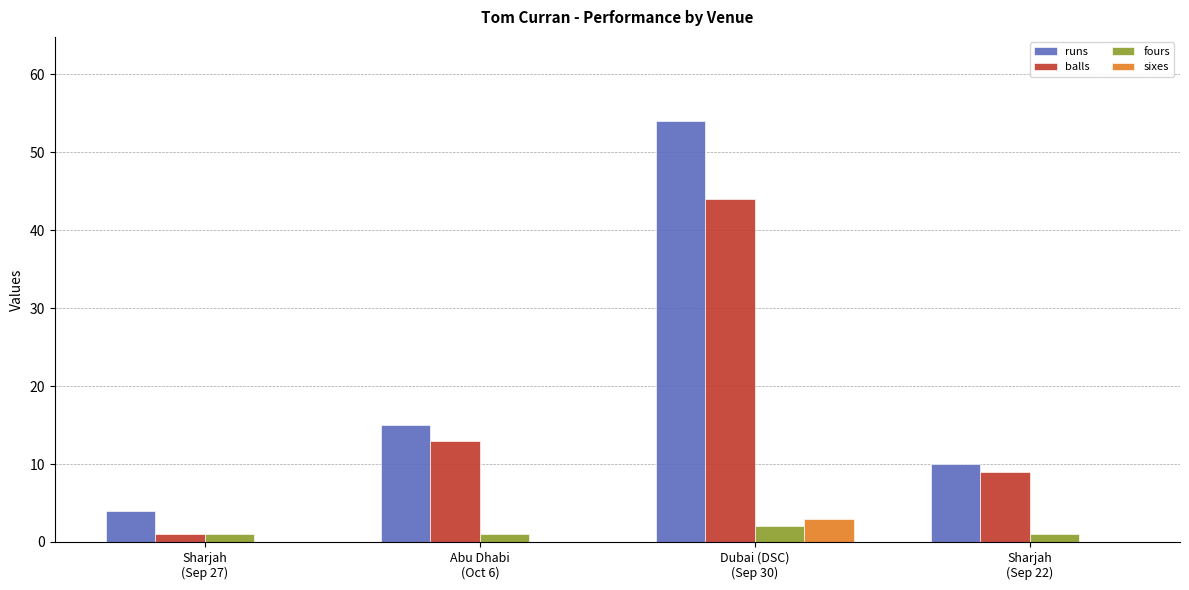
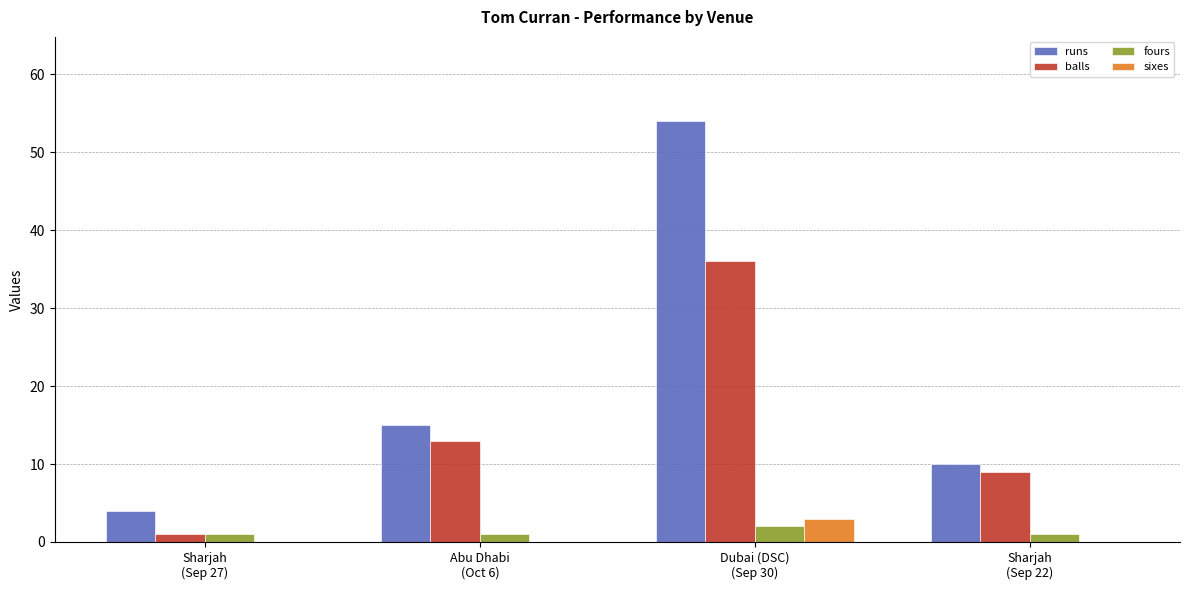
  {
    "runs": {
      "Sharjah (Sep 27)": 4,
      "Abu Dhabi (Oct 6)": 15,
      "Dubai (DSC) (Sep 30)": 54,
      "Sharjah (Sep 22)": 10
    },
    "balls": {
      "Sharjah (Sep 27)": 1,
      "Abu Dhabi (Oct 6)": 13,
-     "Dubai (DSC) (Sep 30)": 44,
+     "Dubai (DSC) (Sep 30)": 36,
      "Sharjah (Sep 22)": 9
    },
    "fours": {
      "Sharjah (Sep 27)": 1,
      "Abu Dhabi (Oct 6)": 1,
      "Dubai (DSC) (Sep 30)": 2,
      "Sharjah (Sep 22)": 1
    },
    "sixes": {
      "Sharjah (Sep 27)": 0,
      "Abu Dhabi (Oct 6)": 0,
      "Dubai (DSC) (Sep 30)": 3,
      "Sharjah (Sep 22)": 0
    }
  }
